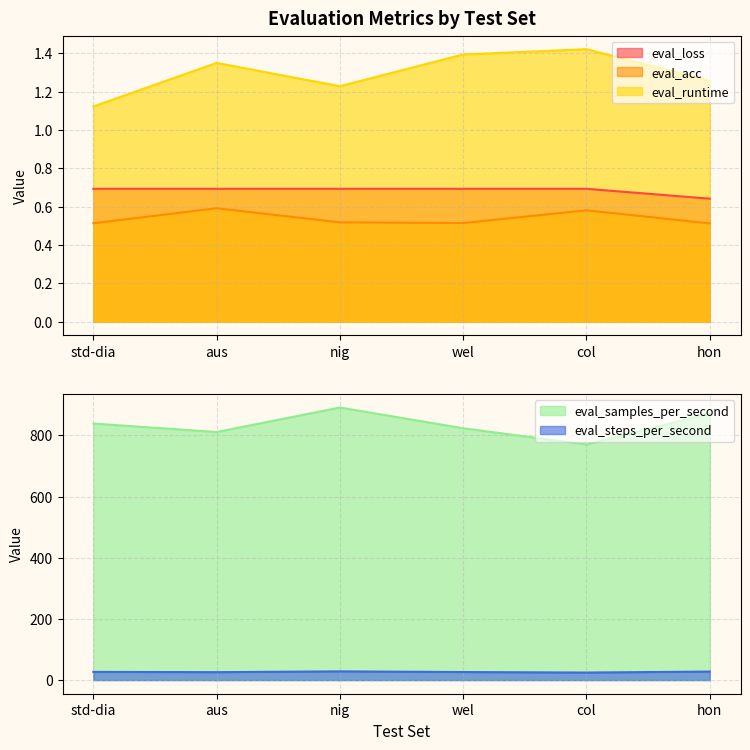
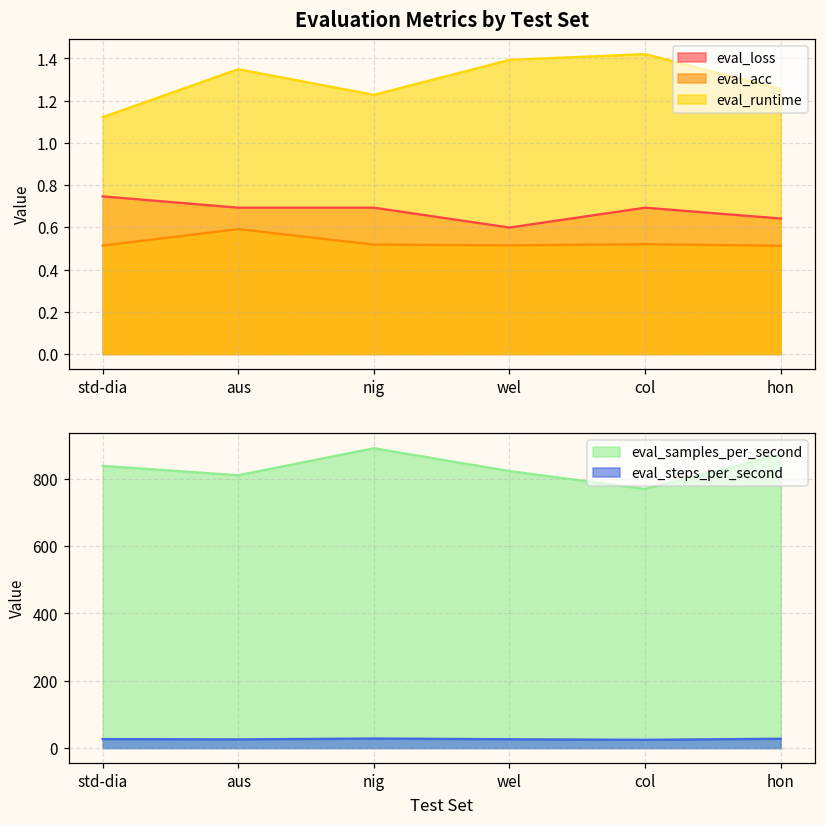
  {
    "Evaluation Metrics by Test Set": {
      "eval_loss": {
-       "std-dia": 0.69,
+       "std-dia": 0.75,
        "aus": 0.69,
        "nig": 0.69,
-       "wel": 0.69,
+       "wel": 0.60,
        "col": 0.69,
        "hon": 0.64
      },
      "eval_acc": {
        "std-dia": 0.51,
        "aus": 0.59,
        "nig": 0.52,
        "wel": 0.51,
-       "col": 0.58,
+       "col": 0.52,
        "hon": 0.51
      },
      "eval_runtime": {
        "std-dia": 1.12,
        "aus": 1.35,
        "nig": 1.23,
        "wel": 1.39,
        "col": 1.42
      }
    }
  }
